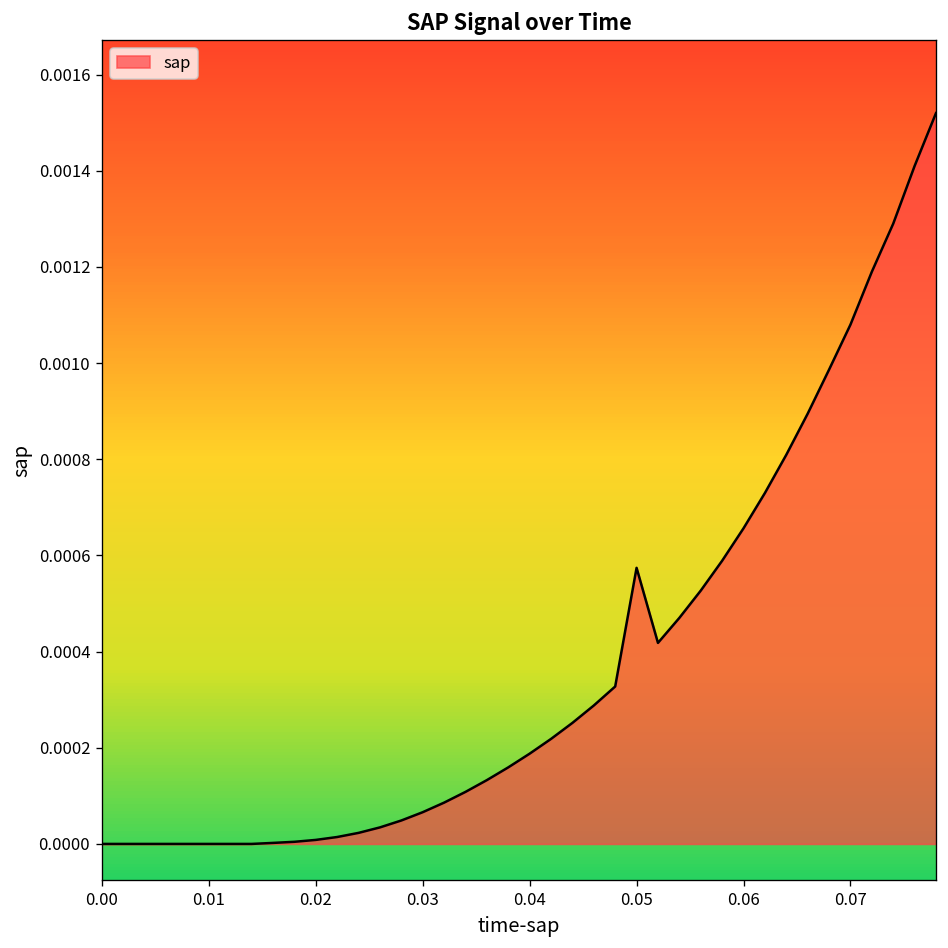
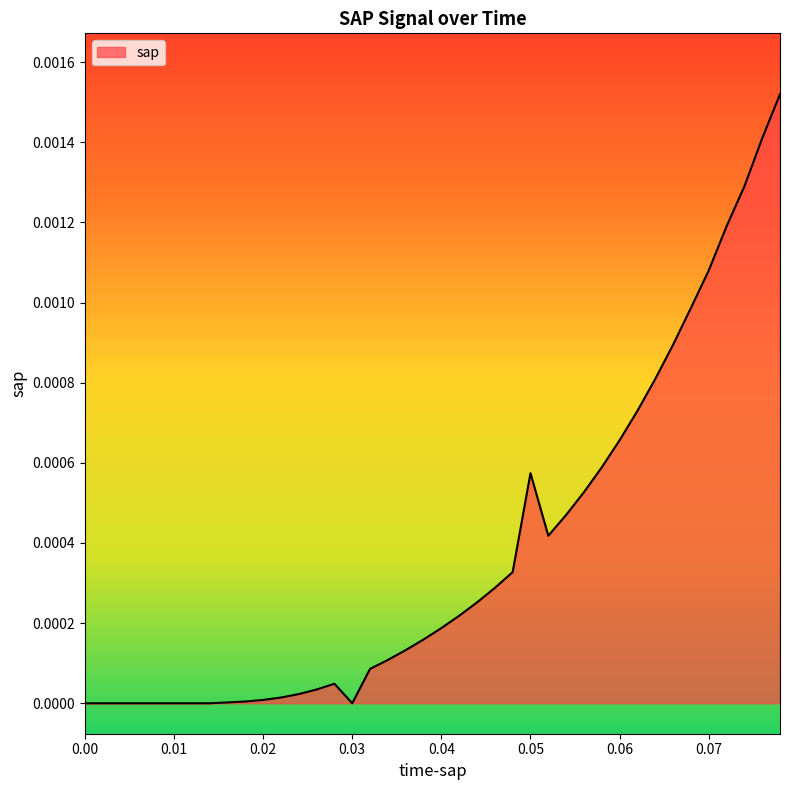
  {
    "0.00": 0.0000,
    "0.01": 0.0000,
    "0.02": 0.00001,
-   "0.03": 0.0001,
+   "0.03": 0.0000,
    "0.04": 0.00019,
    "0.05": 0.00057,
    "0.06": 0.00066,
    "0.07": 0.00108
  }
